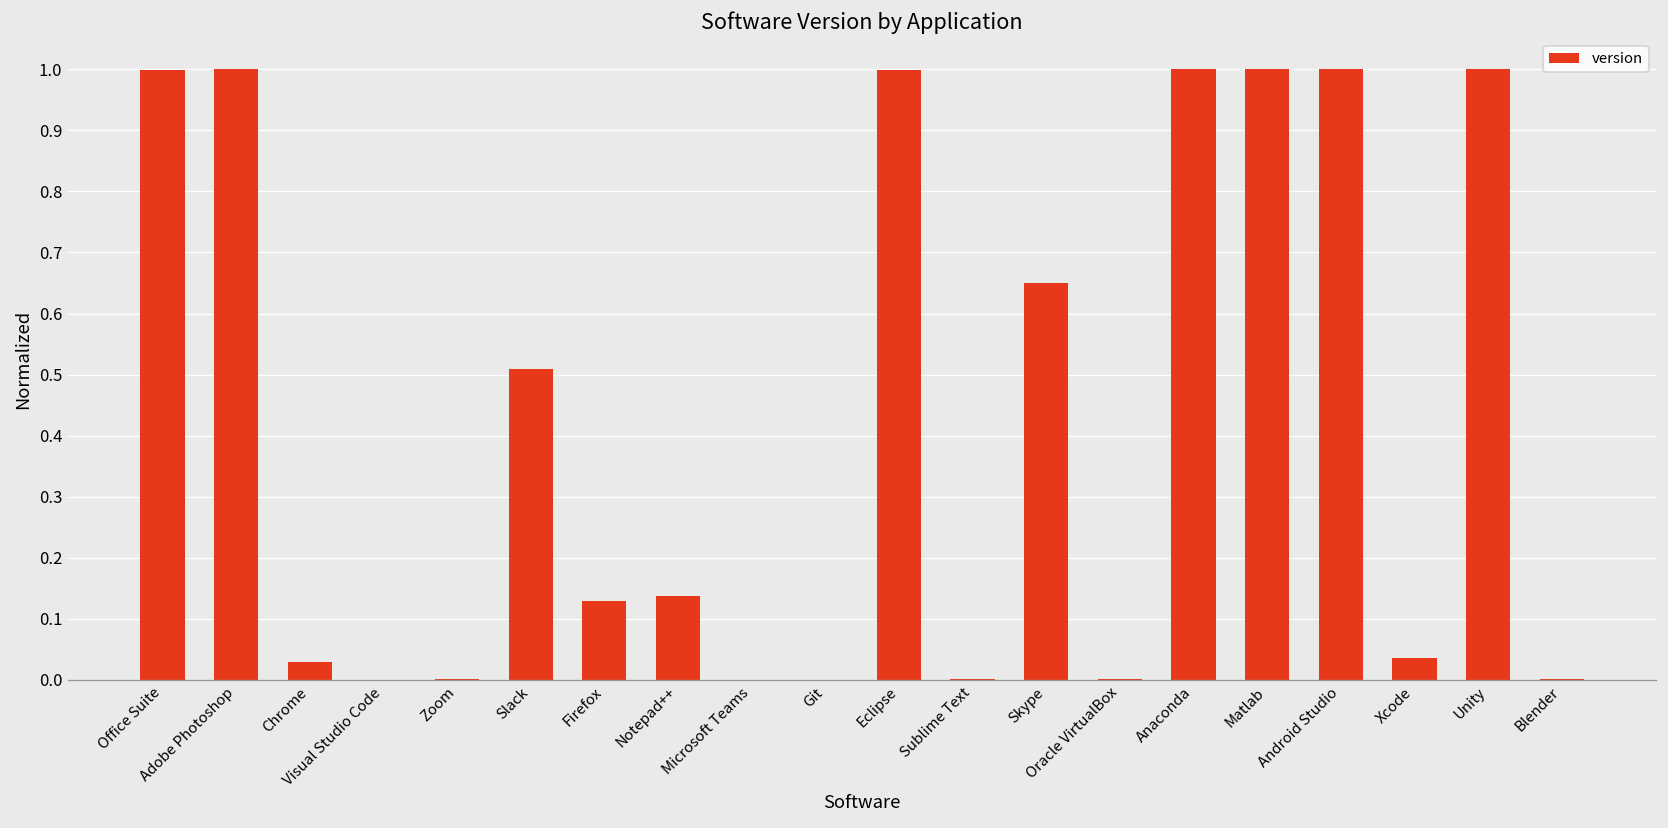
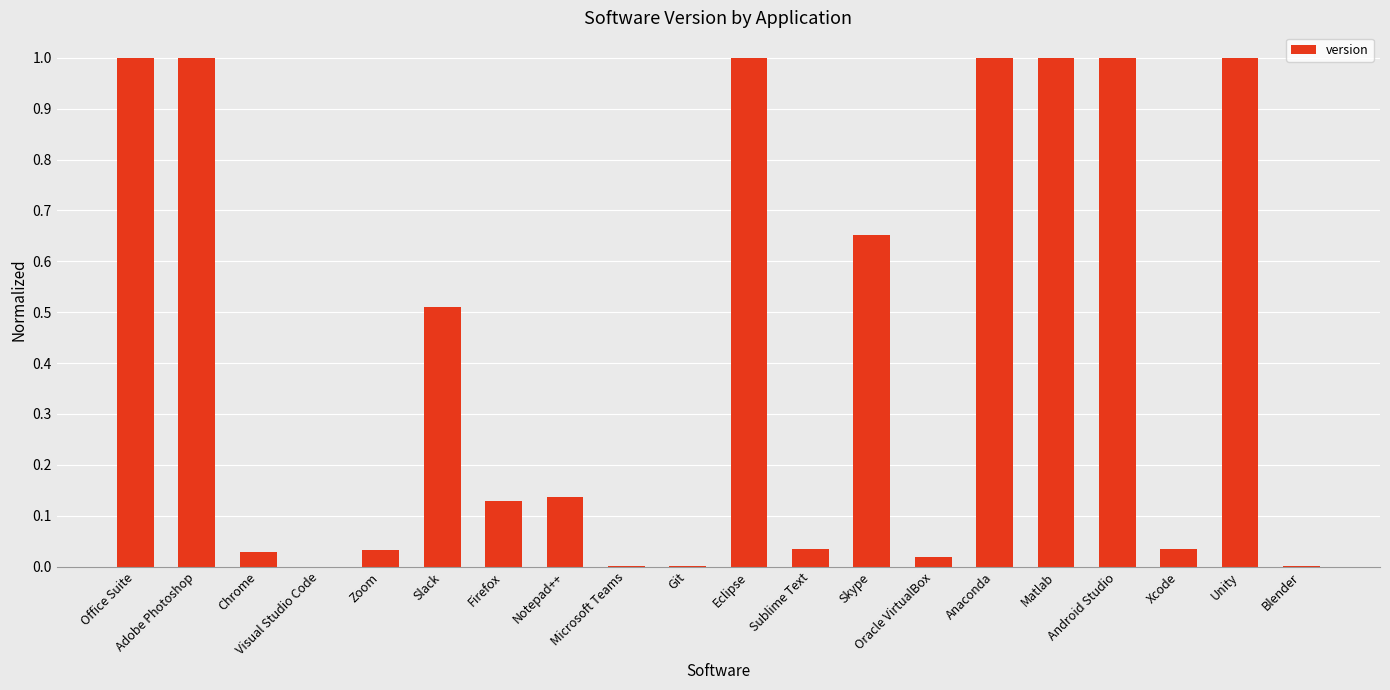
  {
    "Office Suite": 1.00,
    "Adobe Photoshop": 1.00,
    "Chrome": 0.03,
    "Visual Studio Code": 0.00,
-   "Zoom": 0.00,
+   "Zoom": 0.03,
    "Slack": 0.51,
    "Firefox": 0.13,
    "Notepad++": 0.14,
    "Eclipse": 1.00,
-   "Sublime Text": 0.00,
+   "Sublime Text": 0.03,
    "Skype": 0.65,
-   "Oracle VirtualBox": 0.00,
+   "Oracle VirtualBox": 0.02,
    "Anaconda": 1.00,
    "Matlab": 1.00,
    "Android Studio": 1.00,
    "Xcode": 0.04,
    "Unity": 1.00
  }
